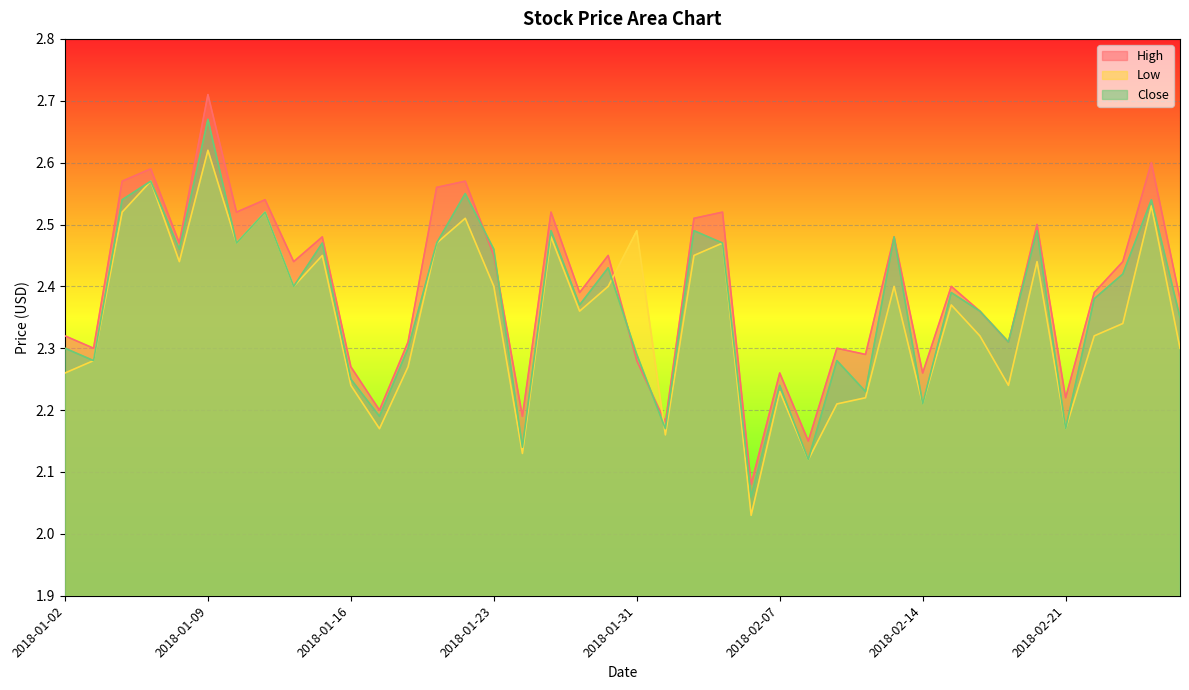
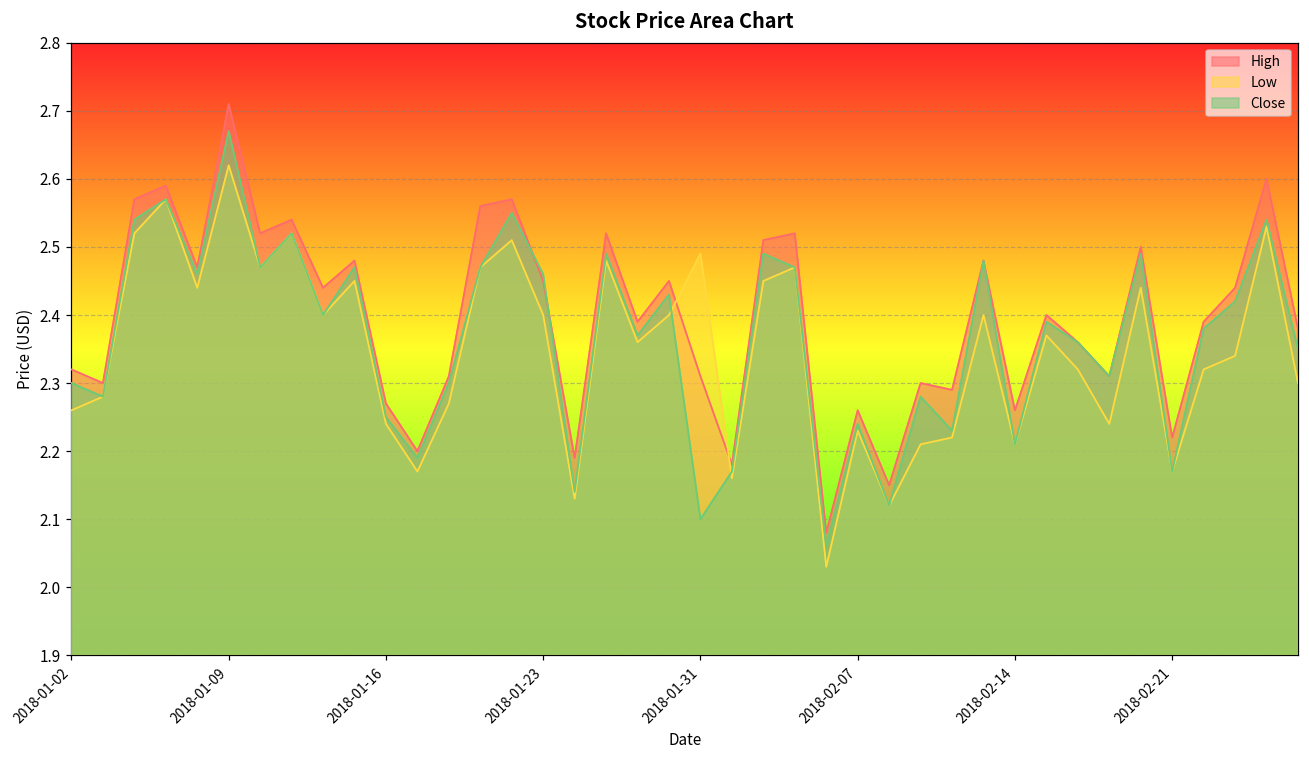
  {
    "High": {
      "2018-01-02": 2.32,
      "2018-01-09": 2.71,
      "2018-01-16": 2.27,
      "2018-01-23": 2.45,
-     "2018-01-31": 2.28,
+     "2018-01-31": 2.31,
      "2018-02-07": 2.26,
      "2018-02-14": 2.26,
      "2018-02-21": 2.22
    },
    "Low": {
      "2018-01-02": 2.26,
      "2018-01-09": 2.62,
      "2018-01-16": 2.24,
      "2018-01-23": 2.40,
      "2018-01-31": 2.49,
      "2018-02-07": 2.23
    },
    "Close": {
      "2018-01-02": 2.30,
      "2018-01-09": 2.67,
      "2018-01-16": 2.25,
      "2018-01-23": 2.46,
-     "2018-01-31": 2.29,
+     "2018-01-31": 2.10,
      "2018-02-07": 2.24
    }
  }
